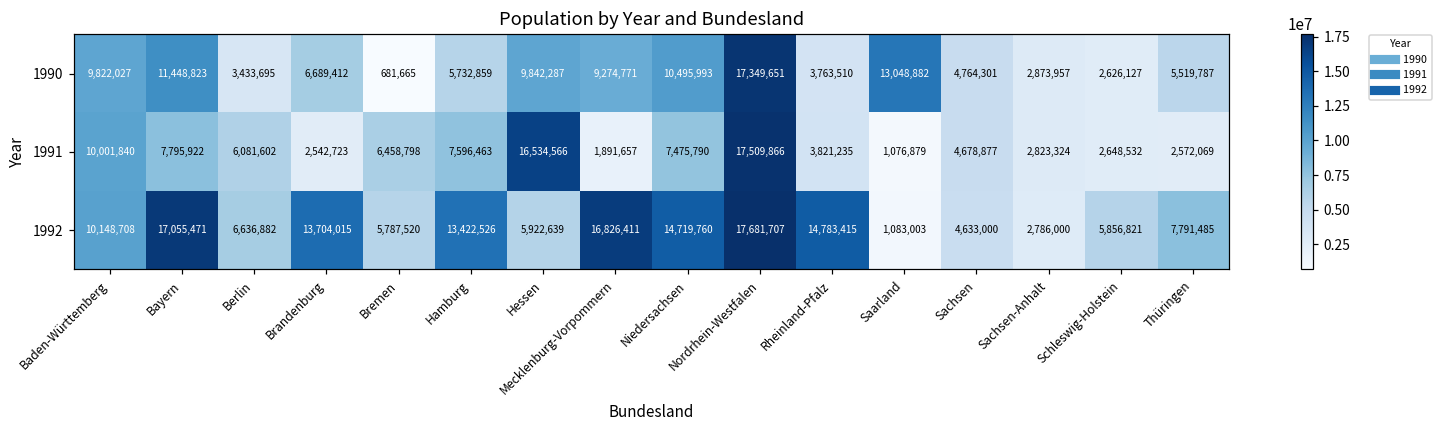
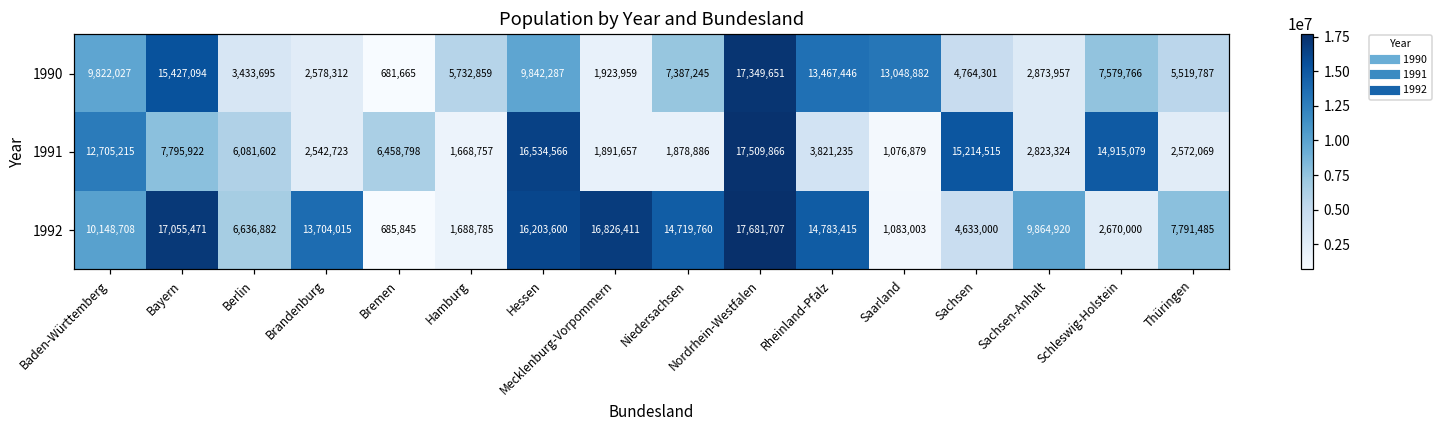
  {
    "1990": {
      "Baden-Württemberg": "9,822,027",
-     "Bayern": "11,448,823",
+     "Bayern": "15,427,094",
      "Berlin": "3,433,695",
-     "Brandenburg": "6,689,412",
+     "Brandenburg": "2,578,312",
      "Bremen": "681,665",
      "Hamburg": "5,732,859",
      "Hessen": "9,842,287",
-     "Mecklenburg-Vorpommern": "9,274,771",
-     "Niedersachsen": "10,495,993",
+     "Mecklenburg-Vorpommern": "1,923,959",
+     "Niedersachsen": "7,387,245",
      "Nordrhein-Westfalen": "17,349,651",
-     "Rheinland-Pfalz": "3,763,510",
+     "Rheinland-Pfalz": "13,467,446",
      "Saarland": "13,048,882",
      "Sachsen": "4,764,301",
      "Sachsen-Anhalt": "2,873,957",
-     "Schleswig-Holstein": "2,626,127",
+     "Schleswig-Holstein": "7,579,766",
      "Thüringen": "5,519,787"
    },
    "1991": {
-     "Baden-Württemberg": "10,001,840",
+     "Baden-Württemberg": "12,705,215",
      "Bayern": "7,795,922",
      "Berlin": "6,081,602",
      "Brandenburg": "2,542,723",
      "Bremen": "6,458,798",
-     "Hamburg": "7,596,463",
+     "Hamburg": "1,668,757",
      "Hessen": "16,534,566",
      "Mecklenburg-Vorpommern": "1,891,657",
-     "Niedersachsen": "7,475,790",
+     "Niedersachsen": "1,878,886",
      "Nordrhein-Westfalen": "17,509,866",
      "Rheinland-Pfalz": "3,821,235",
      "Saarland": "1,076,879",
-     "Sachsen": "4,678,877",
+     "Sachsen": "15,214,515",
      "Sachsen-Anhalt": "2,823,324",
-     "Schleswig-Holstein": "2,648,532",
+     "Schleswig-Holstein": "14,915,079",
      "Thüringen": "2,572,069"
    },
    "1992": {
      "Baden-Württemberg": "10,148,708",
      "Bayern": "17,055,471",
      "Berlin": "6,636,882",
      "Brandenburg": "13,704,015",
-     "Bremen": "5,787,520",
-     "Hamburg": "13,422,526",
-     "Hessen": "5,922,639",
+     "Bremen": "685,845",
+     "Hamburg": "1,688,785",
+     "Hessen": "16,203,600",
      "Mecklenburg-Vorpommern": "16,826,411",
      "Niedersachsen": "14,719,760",
      "Nordrhein-Westfalen": "17,681,707",
      "Rheinland-Pfalz": "14,783,415",
      "Saarland": "1,083,003",
      "Sachsen": "4,633,000",
-     "Sachsen-Anhalt": "2,786,000",
-     "Schleswig-Holstein": "5,856,821",
+     "Sachsen-Anhalt": "9,864,920",
+     "Schleswig-Holstein": "2,670,000",
      "Thüringen": "7,791,485"
    }
  }
